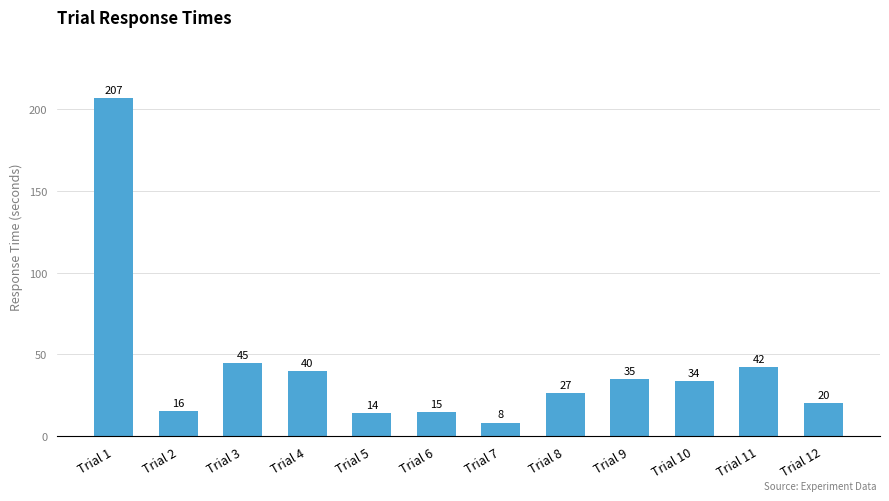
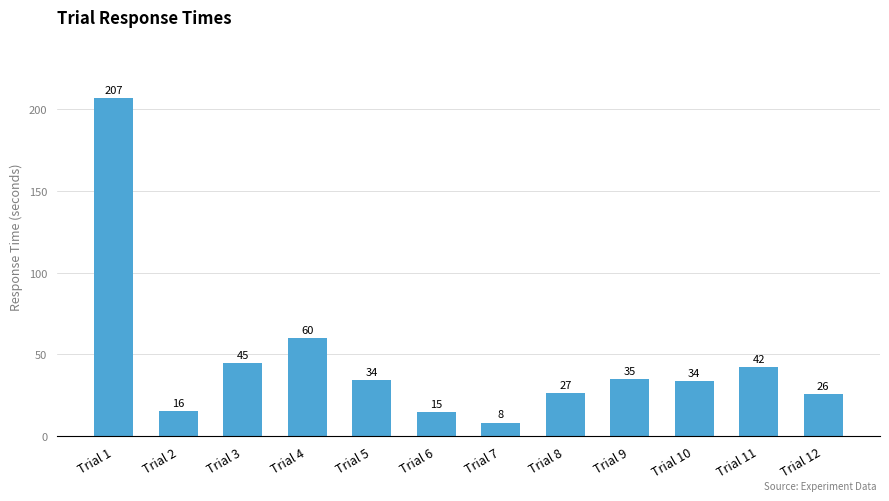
  {
    "Trial 1": 207,
    "Trial 2": 16,
    "Trial 3": 45,
-   "Trial 4": 40,
-   "Trial 5": 14,
+   "Trial 4": 60,
+   "Trial 5": 34,
    "Trial 6": 15,
    "Trial 7": 8,
    "Trial 8": 27,
    "Trial 9": 35,
    "Trial 10": 34,
    "Trial 11": 42,
-   "Trial 12": 20
+   "Trial 12": 26
  }
